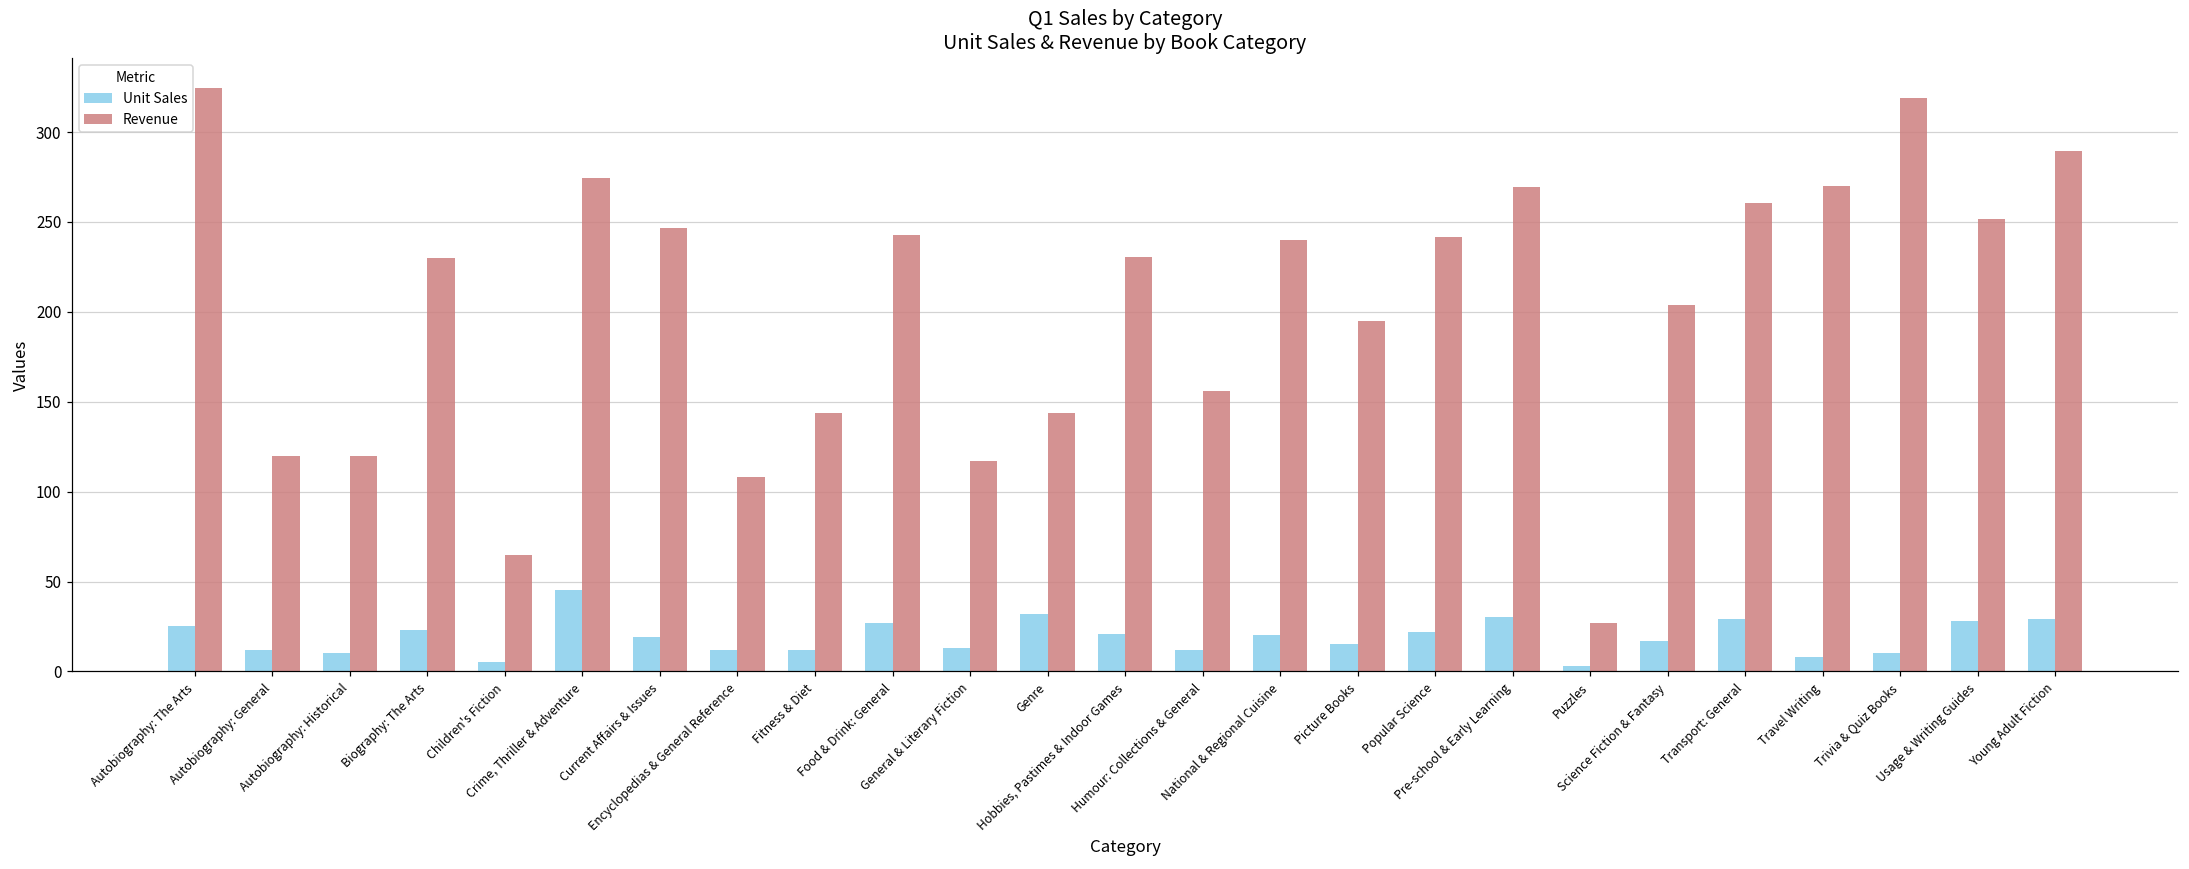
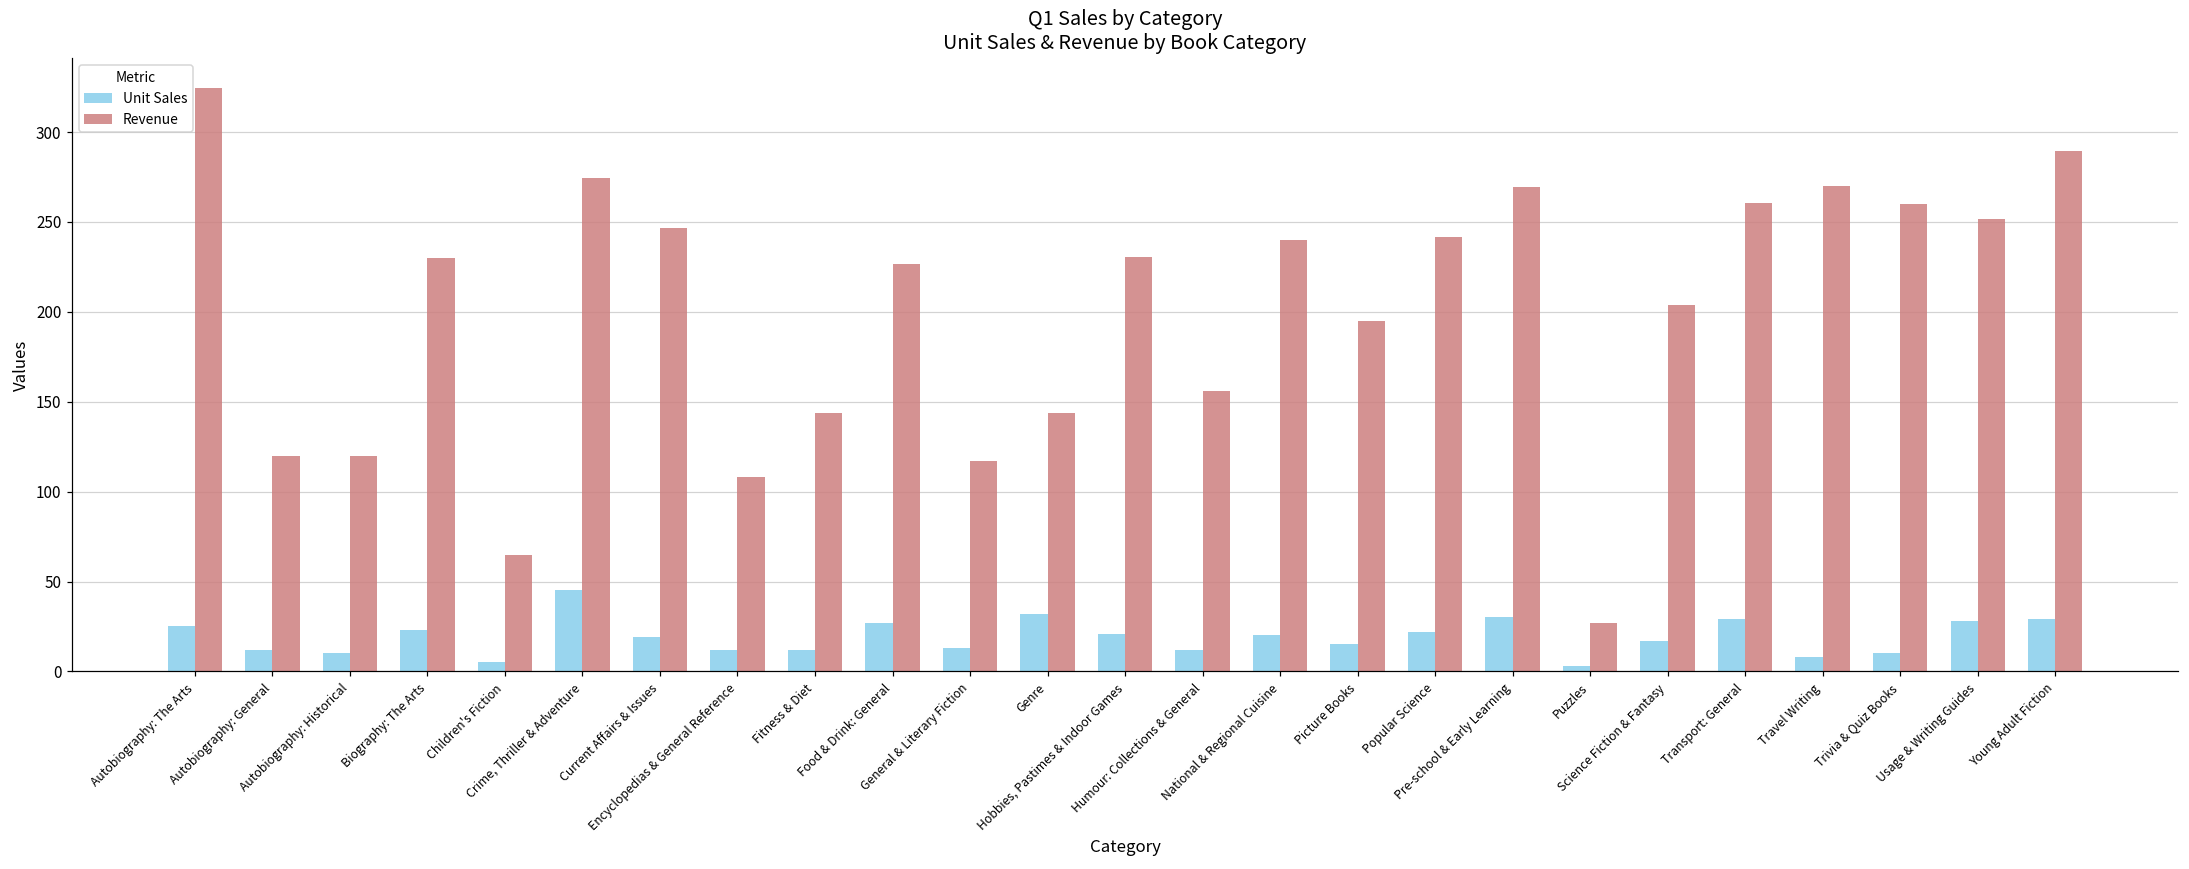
  {
    "Unit Sales": {
      "Autobiography: The Arts": 25,
      "Autobiography: General": 12,
      "Autobiography: Historical": 10,
      "Biography: The Arts": 23,
      "Children's Fiction": 5,
      "Crime, Thriller & Adventure": 45,
      "Current Affairs & Issues": 19,
      "Encyclopedias & General Reference": 12,
      "Fitness & Diet": 12,
      "Food & Drink: General": 27,
      "General & Literary Fiction": 13,
      "Genre": 32,
      "Hobbies, Pastimes & Indoor Games": 21,
      "Humour: Collections & General": 12,
      "National & Regional Cuisine": 20,
      "Picture Books": 15,
      "Popular Science": 22,
      "Pre-school & Early Learning": 30,
      "Puzzles": 3,
      "Science Fiction & Fantasy": 17,
      "Transport: General": 29,
      "Travel Writing": 8,
      "Trivia & Quiz Books": 10,
      "Usage & Writing Guides": 28,
      "Young Adult Fiction": 29
    },
    "Revenue": {
      "Autobiography: The Arts": 325,
      "Autobiography: General": 120,
      "Autobiography: Historical": 120,
      "Biography: The Arts": 230,
      "Children's Fiction": 65,
      "Crime, Thriller & Adventure": 275,
      "Current Affairs & Issues": 247,
      "Encyclopedias & General Reference": 108,
      "Fitness & Diet": 144,
-     "Food & Drink: General": 243,
+     "Food & Drink: General": 227,
      "General & Literary Fiction": 117,
      "Genre": 144,
      "Hobbies, Pastimes & Indoor Games": 231,
      "Humour: Collections & General": 156,
      "National & Regional Cuisine": 240,
      "Picture Books": 195,
      "Popular Science": 242,
      "Pre-school & Early Learning": 270,
      "Puzzles": 27,
      "Science Fiction & Fantasy": 204,
      "Transport: General": 261,
      "Travel Writing": 270,
-     "Trivia & Quiz Books": 319,
+     "Trivia & Quiz Books": 260,
      "Usage & Writing Guides": 252,
      "Young Adult Fiction": 290
    }
  }
